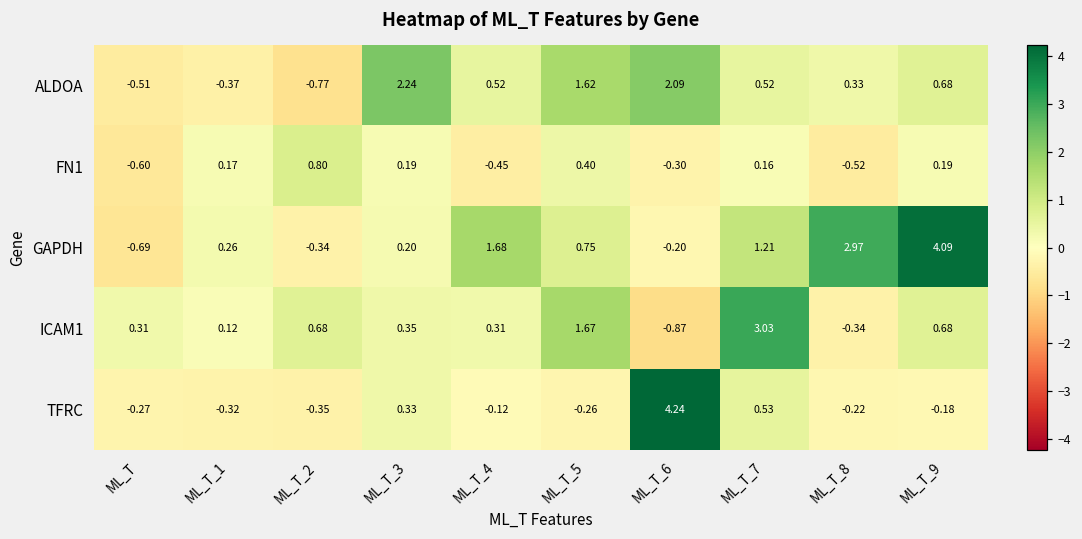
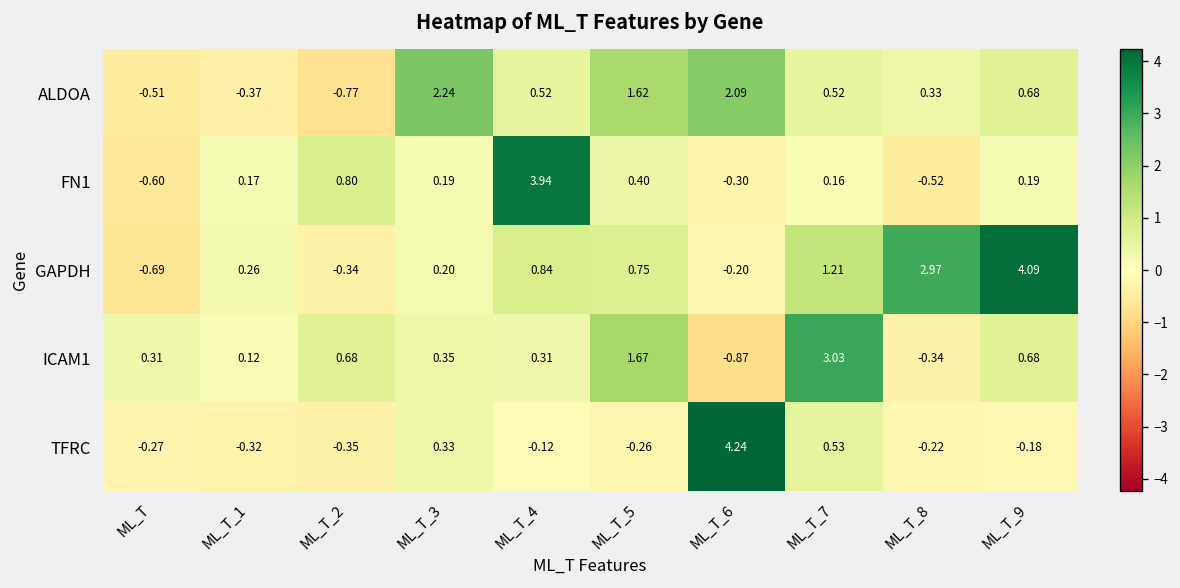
  {
    "ALDOA": {
      "ML_T": -0.51,
      "ML_T_1": -0.37,
      "ML_T_2": -0.77,
      "ML_T_3": 2.24,
      "ML_T_4": 0.52,
      "ML_T_5": 1.62,
      "ML_T_6": 2.09,
      "ML_T_7": 0.52,
      "ML_T_8": 0.33,
      "ML_T_9": 0.68
    },
    "FN1": {
      "ML_T": -0.60,
      "ML_T_1": 0.17,
      "ML_T_2": 0.80,
      "ML_T_3": 0.19,
-     "ML_T_4": -0.45,
+     "ML_T_4": 3.94,
      "ML_T_5": 0.40,
      "ML_T_6": -0.30,
      "ML_T_7": 0.16,
      "ML_T_8": -0.52,
      "ML_T_9": 0.19
    },
    "GAPDH": {
      "ML_T": -0.69,
      "ML_T_1": 0.26,
      "ML_T_2": -0.34,
      "ML_T_3": 0.20,
-     "ML_T_4": 1.68,
+     "ML_T_4": 0.84,
      "ML_T_5": 0.75,
      "ML_T_6": -0.20,
      "ML_T_7": 1.21,
      "ML_T_8": 2.97,
      "ML_T_9": 4.09
    },
    "ICAM1": {
      "ML_T": 0.31,
      "ML_T_1": 0.12,
      "ML_T_2": 0.68,
      "ML_T_3": 0.35,
      "ML_T_4": 0.31,
      "ML_T_5": 1.67,
      "ML_T_6": -0.87,
      "ML_T_7": 3.03,
      "ML_T_8": -0.34,
      "ML_T_9": 0.68
    },
    "TFRC": {
      "ML_T": -0.27,
      "ML_T_1": -0.32,
      "ML_T_2": -0.35,
      "ML_T_3": 0.33,
      "ML_T_4": -0.12,
      "ML_T_5": -0.26,
      "ML_T_6": 4.24,
      "ML_T_7": 0.53,
      "ML_T_8": -0.22,
      "ML_T_9": -0.18
    }
  }
